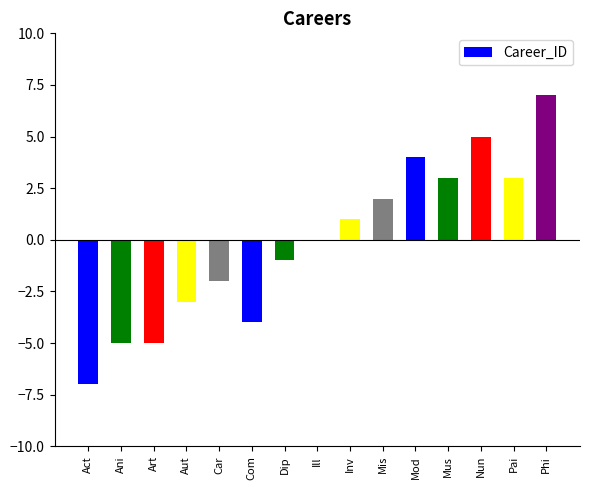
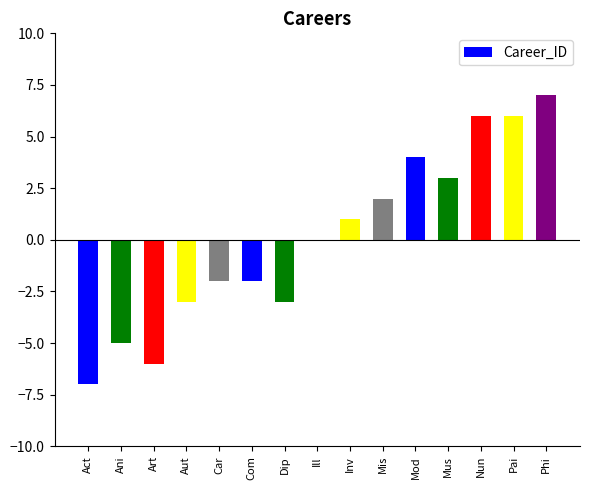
  {
    "Act": -7.0,
    "Ani": -5.0,
-   "Art": -5.0,
+   "Art": -6.0,
    "Aut": -3.0,
    "Car": -2.0,
-   "Com": -4.0,
-   "Dip": -1.0,
+   "Com": -2.0,
+   "Dip": -3.0,
    "Ill": 0.0,
    "Inv": 1.0,
    "Mis": 2.0,
    "Mod": 4.0,
    "Mus": 3.0,
-   "Nun": 5.0,
-   "Pai": 3.0,
+   "Nun": 6.0,
+   "Pai": 6.0,
    "Phi": 7.0
  }
